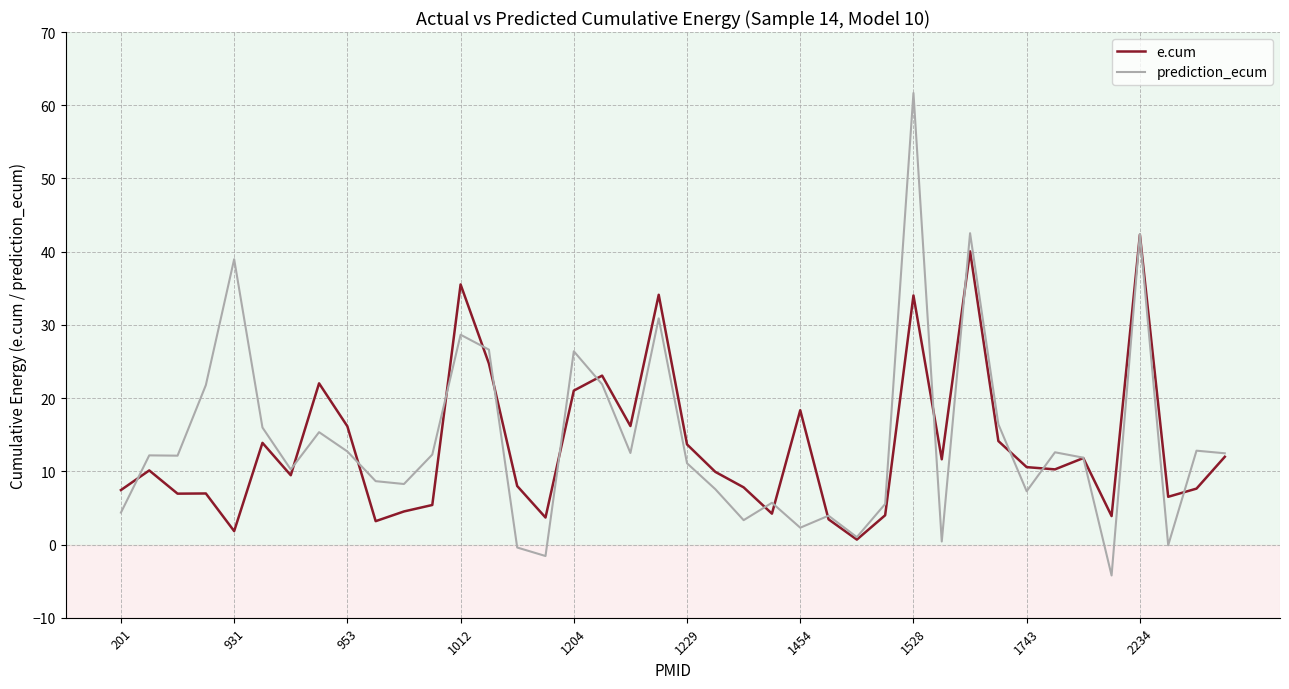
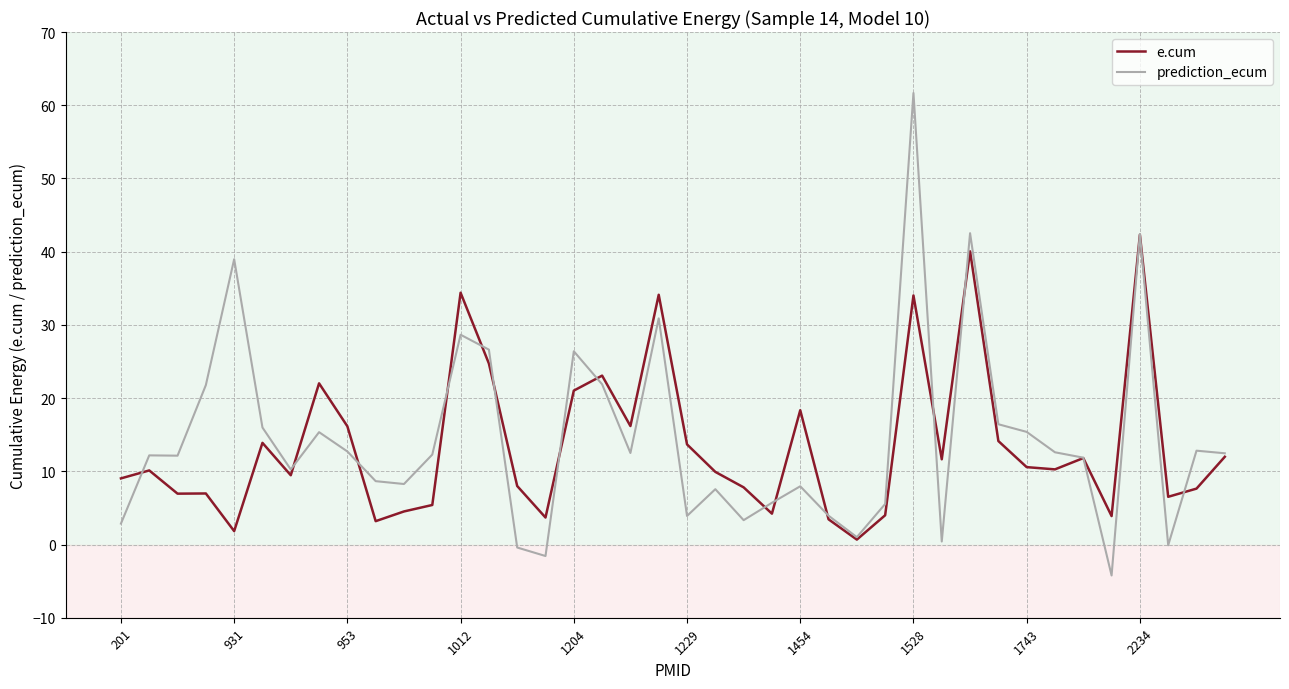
  {
    "e.cum": {
-     "201": 7,
+     "201": 9,
      "931": 2,
      "953": 16,
-     "1012": 36,
+     "1012": 34,
      "1204": 21,
      "1229": 14,
      "1454": 18,
      "1528": 34,
      "1743": 11
    },
    "prediction_ecum": {
-     "201": 4,
+     "201": 3,
      "931": 39,
      "953": 13,
      "1012": 29,
      "1204": 26,
-     "1229": 11,
-     "1454": 2,
+     "1229": 4,
+     "1454": 8,
      "1528": 62,
-     "1743": 7
+     "1743": 15
    }
  }
